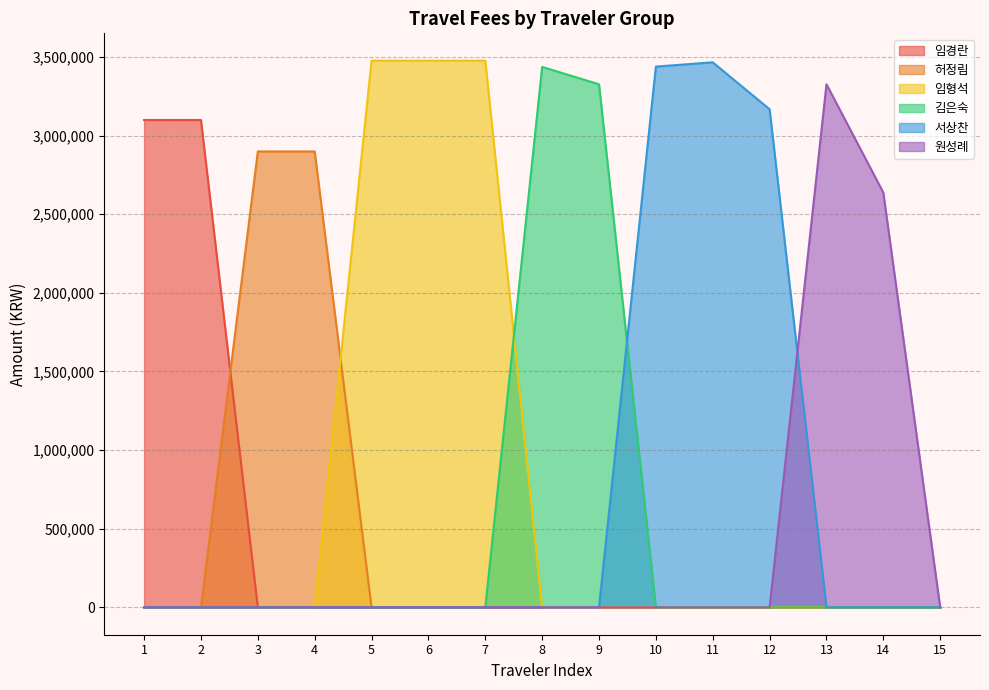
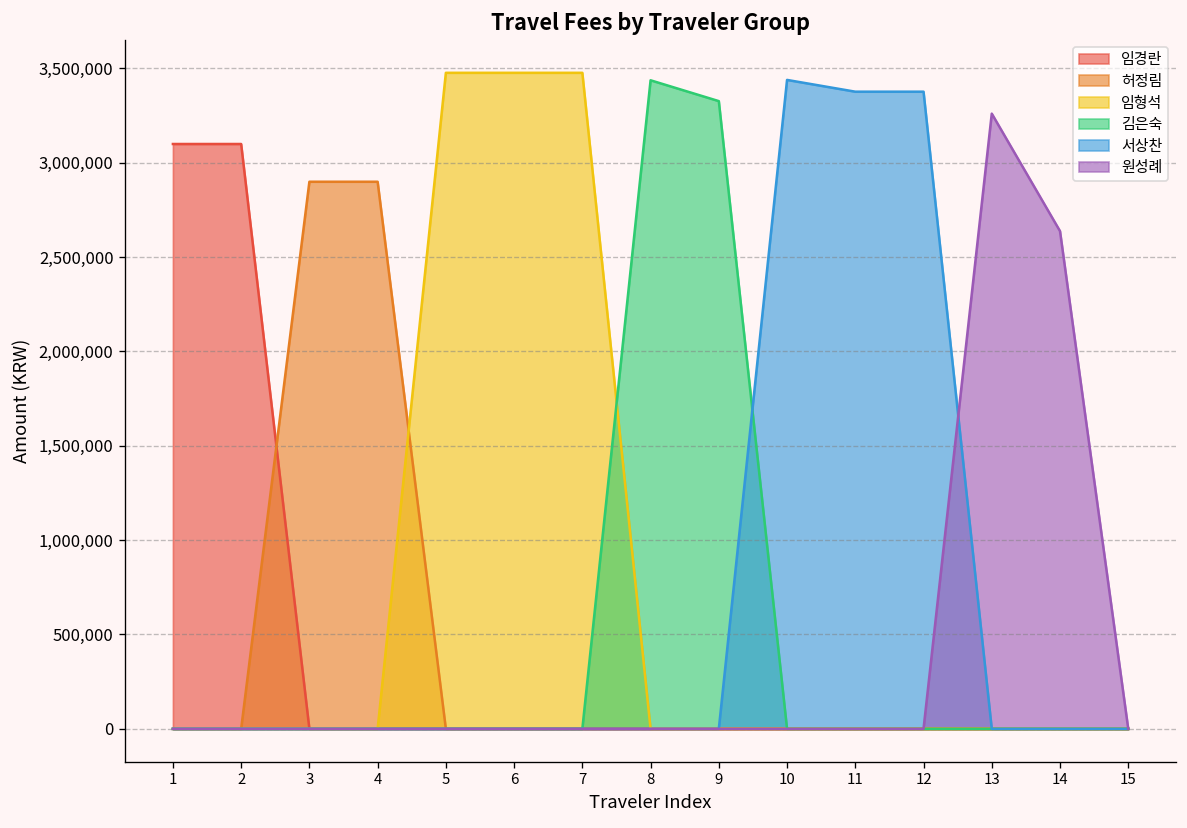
  {
    "임형석": {
      "5": "3,480,000",
      "6": "3,480,000",
      "7": "3,480,000"
    },
    "김은숙": {
      "8": "3,440,000",
      "9": "3,330,000"
    },
    "서상찬": {
      "10": "3,440,000",
-     "11": "3,470,000",
-     "12": "3,170,000"
+     "11": "3,380,000",
+     "12": "3,380,000"
    },
    "원성례": {
-     "13": "3,330,000",
+     "13": "3,260,000",
      "14": "2,640,000"
    }
  }
